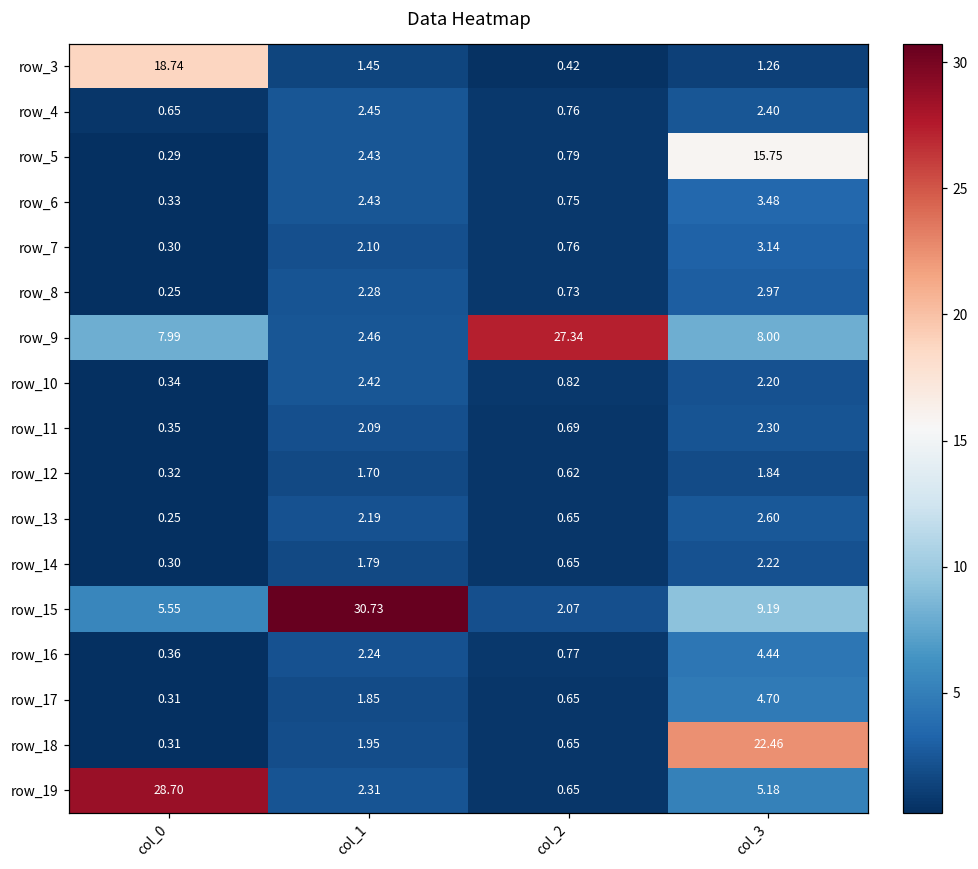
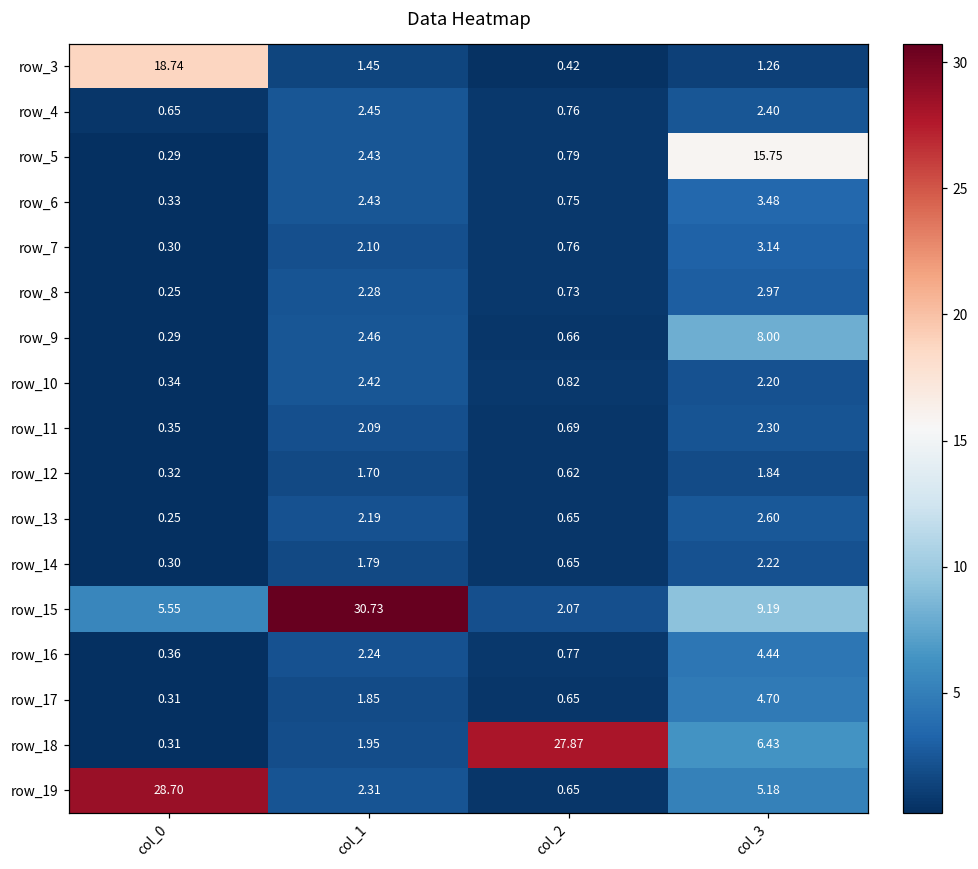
  {
    "row_3": {
      "col_0": 18.74,
      "col_1": 1.45,
      "col_2": 0.42,
      "col_3": 1.26
    },
    "row_4": {
      "col_0": 0.65,
      "col_1": 2.45,
      "col_2": 0.76,
      "col_3": 2.40
    },
    "row_5": {
      "col_0": 0.29,
      "col_1": 2.43,
      "col_2": 0.79,
      "col_3": 15.75
    },
    "row_6": {
      "col_0": 0.33,
      "col_1": 2.43,
      "col_2": 0.75,
      "col_3": 3.48
    },
    "row_7": {
      "col_0": 0.30,
      "col_1": 2.10,
      "col_2": 0.76,
      "col_3": 3.14
    },
    "row_8": {
      "col_0": 0.25,
      "col_1": 2.28,
      "col_2": 0.73,
      "col_3": 2.97
    },
    "row_9": {
-     "col_0": 7.99,
+     "col_0": 0.29,
      "col_1": 2.46,
-     "col_2": 27.34,
+     "col_2": 0.66,
      "col_3": 8.00
    },
    "row_10": {
      "col_0": 0.34,
      "col_1": 2.42,
      "col_2": 0.82,
      "col_3": 2.20
    },
    "row_11": {
      "col_0": 0.35,
      "col_1": 2.09,
      "col_2": 0.69,
      "col_3": 2.30
    },
    "row_12": {
      "col_0": 0.32,
      "col_1": 1.70,
      "col_2": 0.62,
      "col_3": 1.84
    },
    "row_13": {
      "col_0": 0.25,
      "col_1": 2.19,
      "col_2": 0.65,
      "col_3": 2.60
    },
    "row_14": {
      "col_0": 0.30,
      "col_1": 1.79,
      "col_2": 0.65,
      "col_3": 2.22
    },
    "row_15": {
      "col_0": 5.55,
      "col_1": 30.73,
      "col_2": 2.07,
      "col_3": 9.19
    },
    "row_16": {
      "col_0": 0.36,
      "col_1": 2.24,
      "col_2": 0.77,
      "col_3": 4.44
    },
    "row_17": {
      "col_0": 0.31,
      "col_1": 1.85,
      "col_2": 0.65,
      "col_3": 4.70
    },
    "row_18": {
      "col_0": 0.31,
      "col_1": 1.95,
-     "col_2": 0.65,
-     "col_3": 22.46
+     "col_2": 27.87,
+     "col_3": 6.43
    },
    "row_19": {
      "col_0": 28.70,
      "col_1": 2.31,
      "col_2": 0.65,
      "col_3": 5.18
    }
  }
